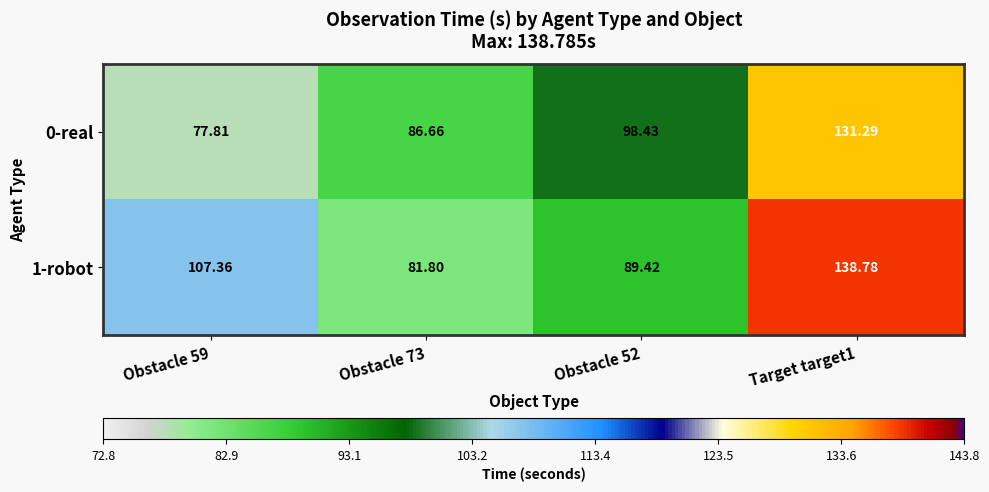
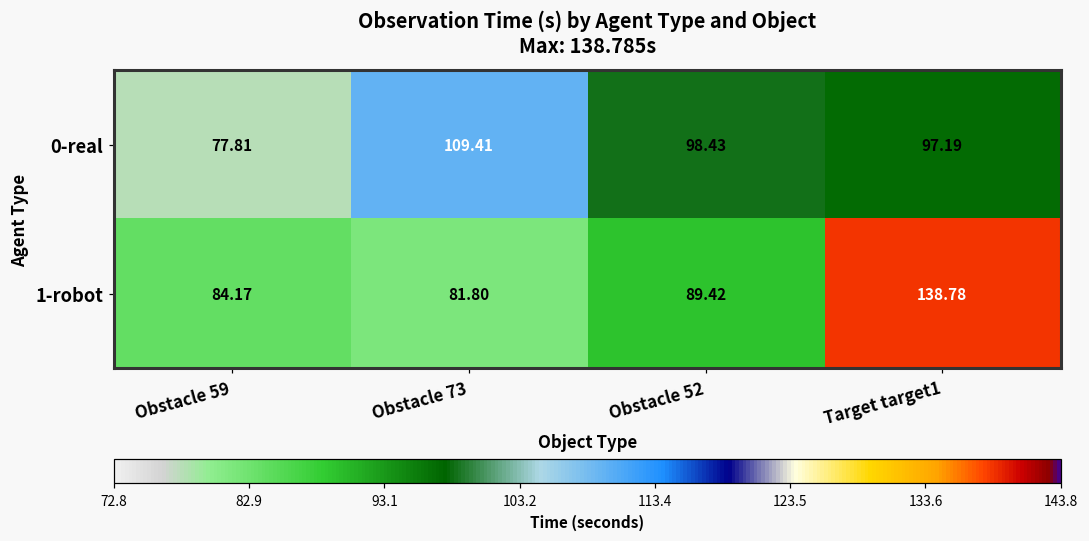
  {
    "0-real": {
      "Obstacle 59": 77.81,
-     "Obstacle 73": 86.66,
+     "Obstacle 73": 109.41,
      "Obstacle 52": 98.43,
-     "Target target1": 131.29
+     "Target target1": 97.19
    },
    "1-robot": {
-     "Obstacle 59": 107.36,
+     "Obstacle 59": 84.17,
      "Obstacle 73": 81.80,
      "Obstacle 52": 89.42,
      "Target target1": 138.78
    }
  }
